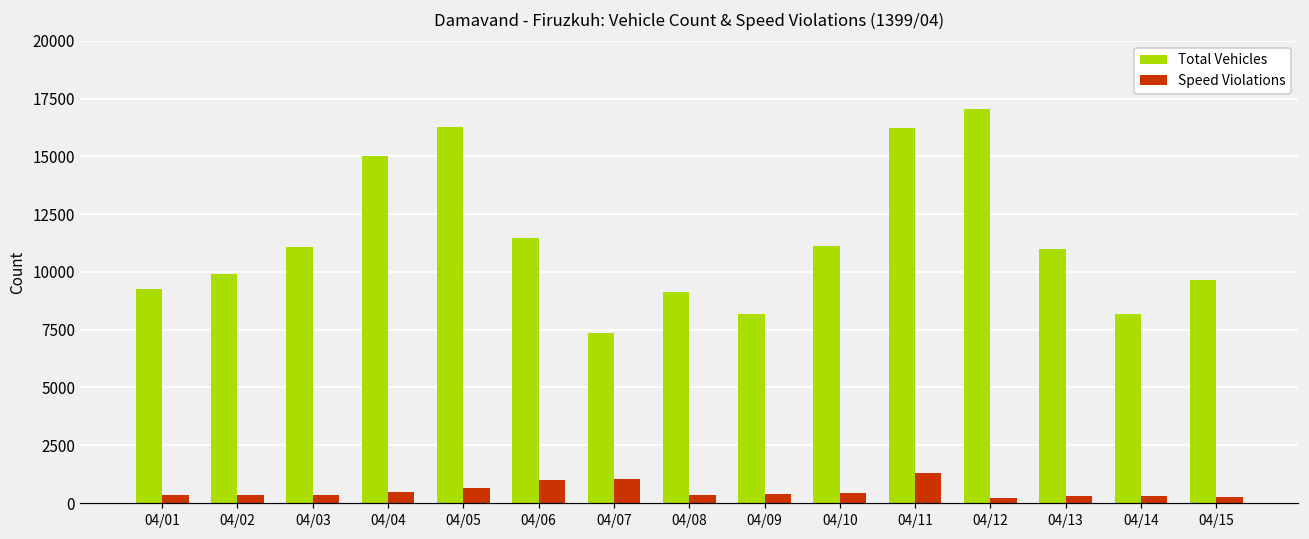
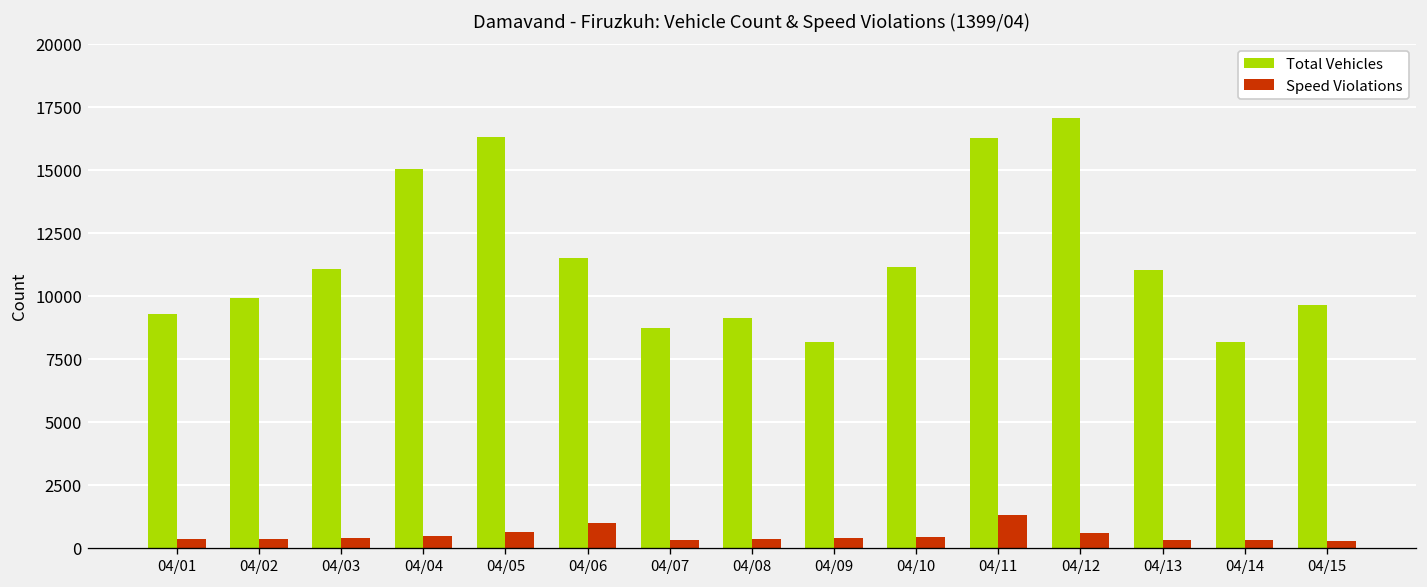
  {
    "Total Vehicles": {
      "04/01": 9300,
      "04/02": 9900,
      "04/03": 11100,
      "04/04": 15000,
      "04/05": 16300,
      "04/06": 11500,
-     "04/07": 7400,
+     "04/07": 8700,
      "04/08": 9100,
      "04/09": 8200,
      "04/10": 11100,
      "04/11": 16200,
      "04/12": 17000,
      "04/13": 11000,
      "04/14": 8200,
      "04/15": 9600
    },
    "Speed Violations": {
      "04/01": 400,
      "04/02": 300,
      "04/03": 400,
      "04/04": 500,
      "04/05": 600,
      "04/06": 1000,
-     "04/07": 1000,
+     "04/07": 300,
      "04/08": 300,
      "04/09": 400,
      "04/10": 400,
      "04/11": 1300,
-     "04/12": 200,
+     "04/12": 600,
      "04/13": 300,
      "04/14": 300,
      "04/15": 300
    }
  }
